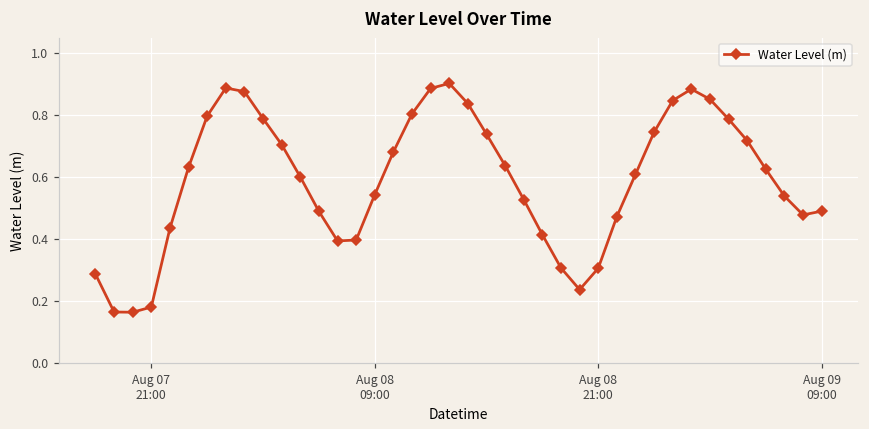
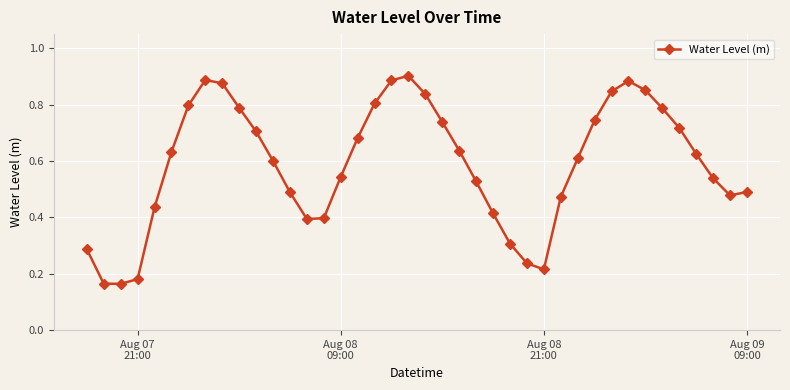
  {
    "Aug 07 21:00": 0.18,
    "Aug 08 09:00": 0.54,
-   "Aug 08 21:00": 0.31,
+   "Aug 08 21:00": 0.22,
    "Aug 09 09:00": 0.49
  }
